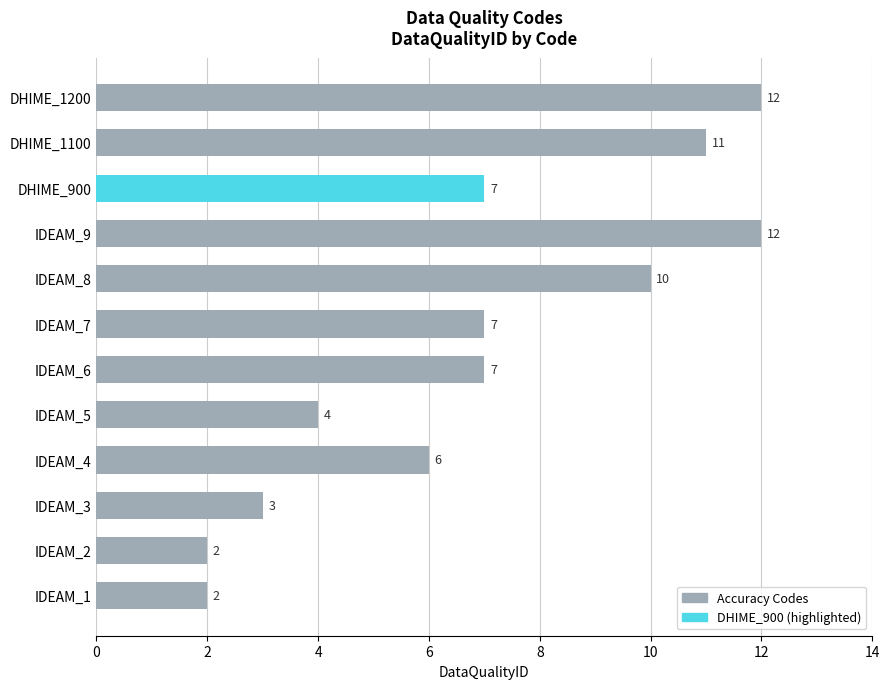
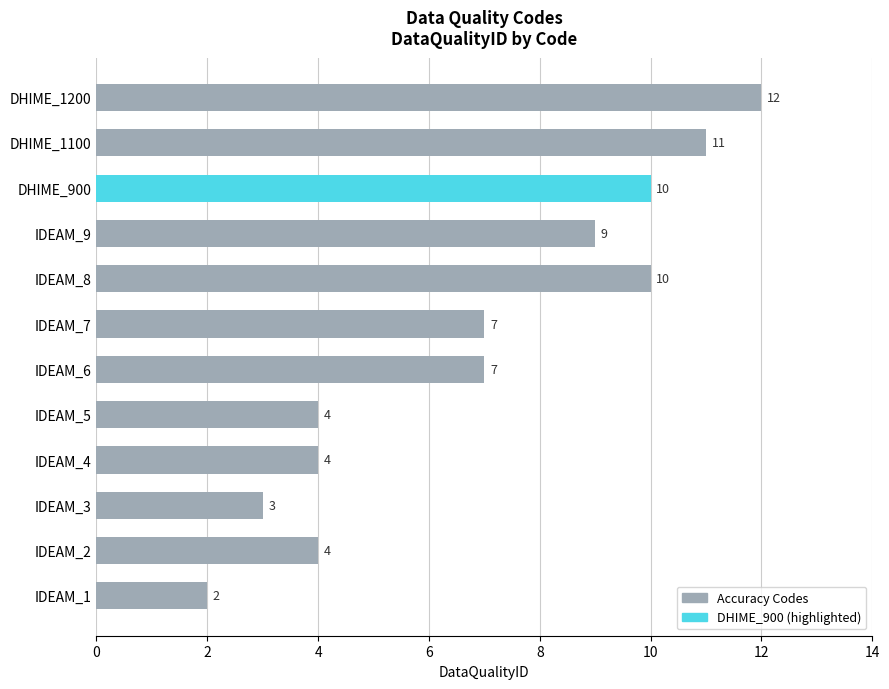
  {
    "DHIME_1200": 12,
    "DHIME_1100": 11,
-   "DHIME_900": 7,
-   "IDEAM_9": 12,
+   "DHIME_900": 10,
+   "IDEAM_9": 9,
    "IDEAM_8": 10,
    "IDEAM_7": 7,
    "IDEAM_6": 7,
    "IDEAM_5": 4,
-   "IDEAM_4": 6,
+   "IDEAM_4": 4,
    "IDEAM_3": 3,
-   "IDEAM_2": 2,
+   "IDEAM_2": 4,
    "IDEAM_1": 2
  }
